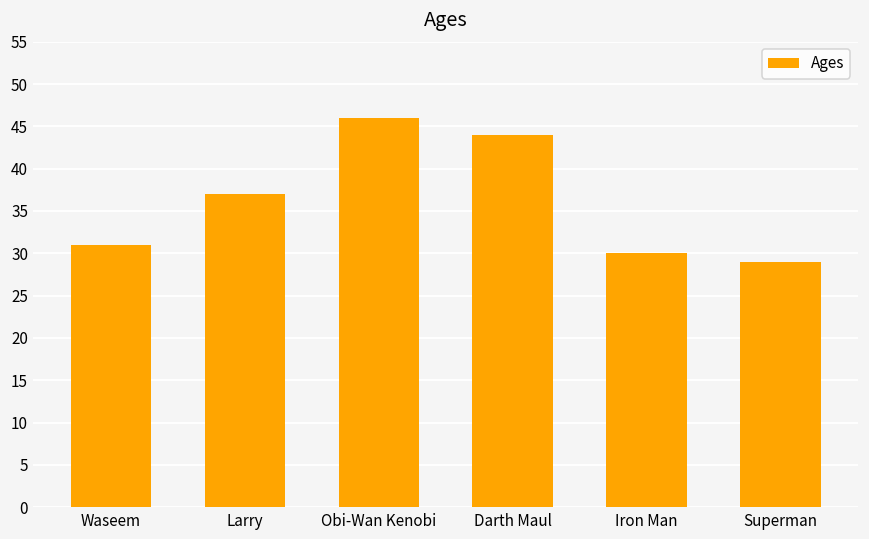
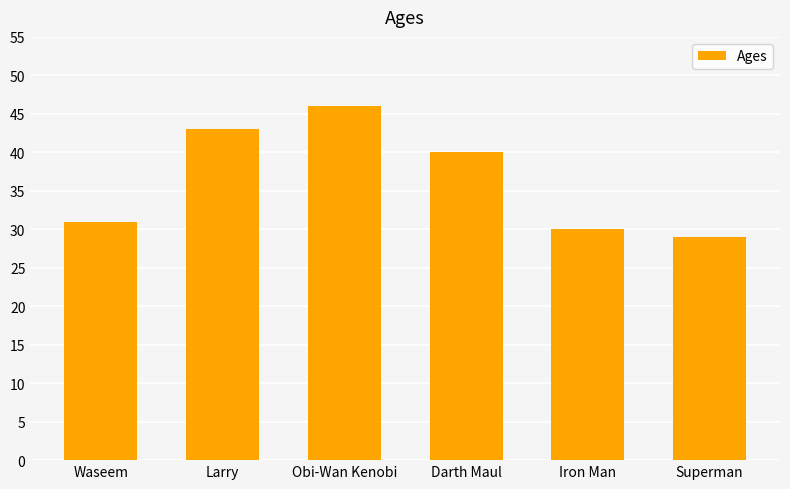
  {
    "Waseem": 31,
-   "Larry": 37,
+   "Larry": 43,
    "Obi-Wan Kenobi": 46,
-   "Darth Maul": 44,
+   "Darth Maul": 40,
    "Iron Man": 30,
    "Superman": 29
  }
